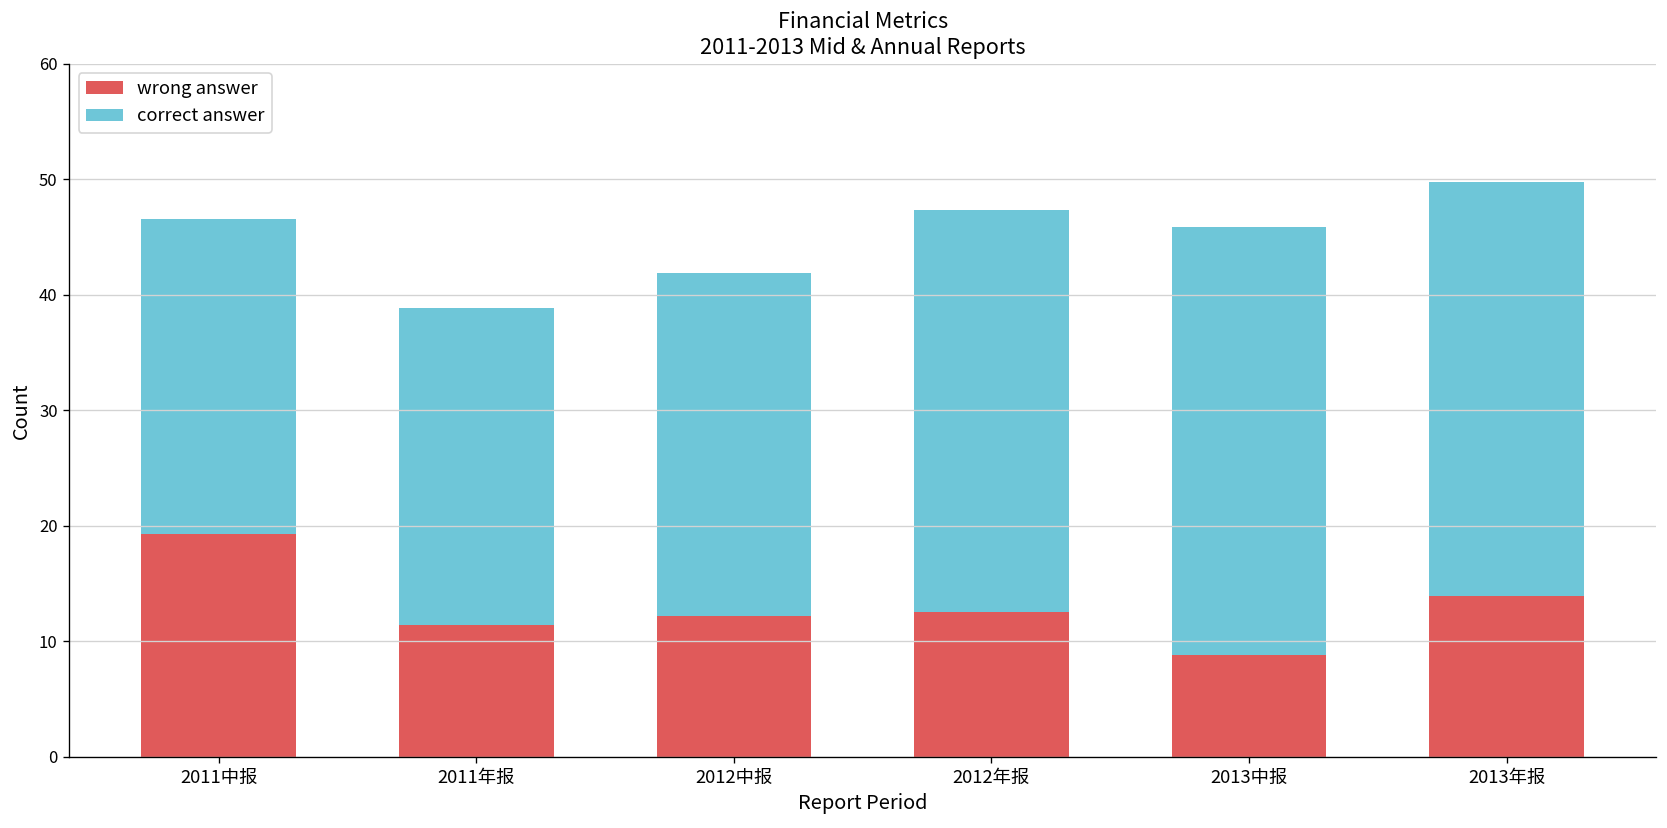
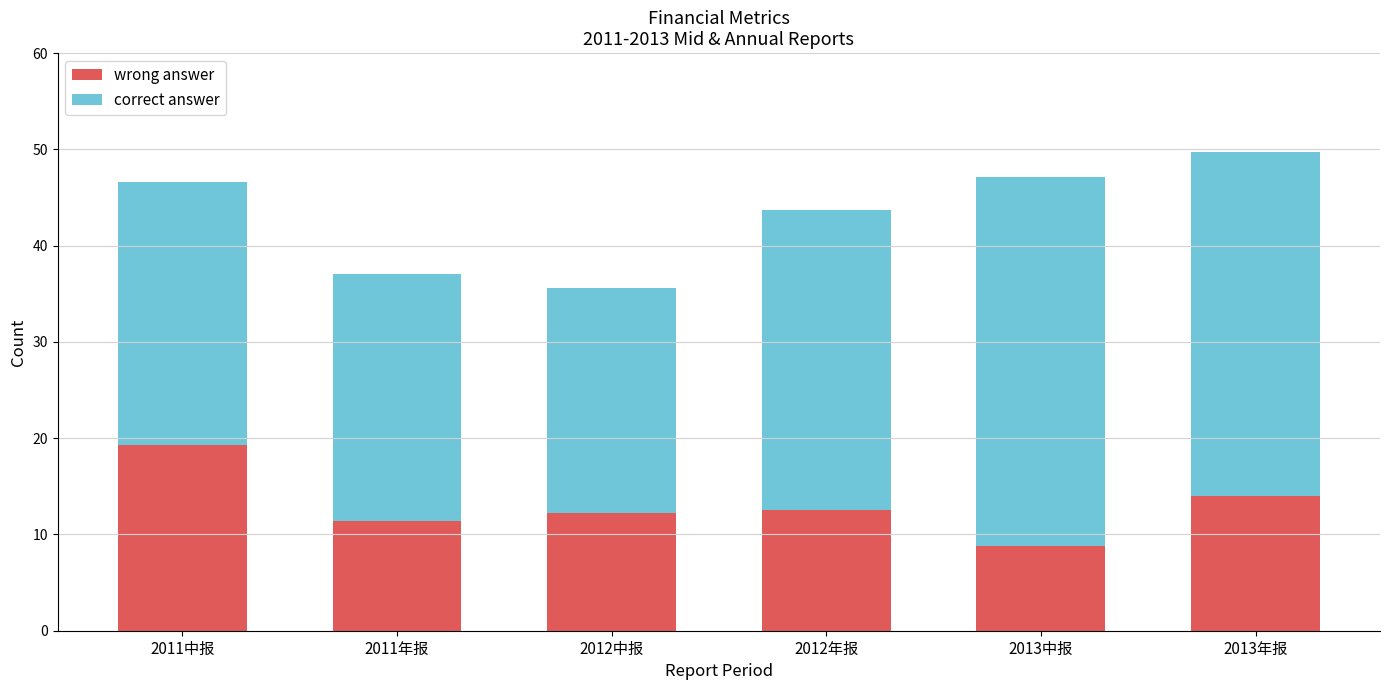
  {
    "wrong answer": {
      "2011中报": 19,
      "2011年报": 11,
      "2012中报": 12,
      "2012年报": 13,
      "2013中报": 9,
      "2013年报": 14
    },
    "correct answer": {
      "2011中报": 27,
-     "2011年报": 27,
-     "2012中报": 30,
-     "2012年报": 35,
-     "2013中报": 37,
+     "2011年报": 26,
+     "2012中报": 23,
+     "2012年报": 31,
+     "2013中报": 38,
      "2013年报": 36
    }
  }
